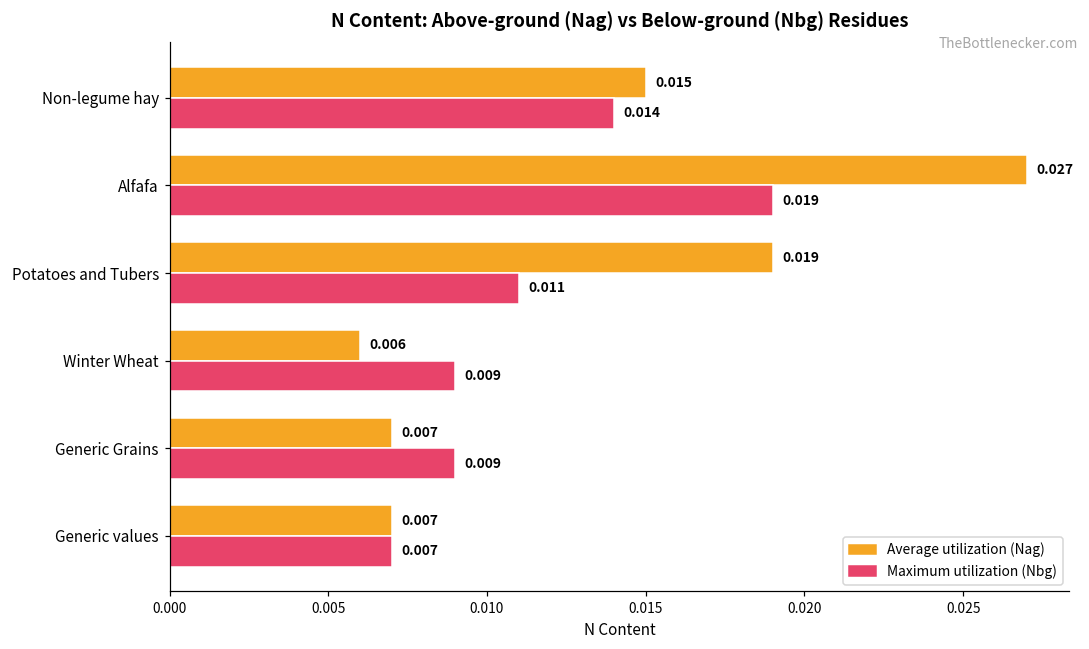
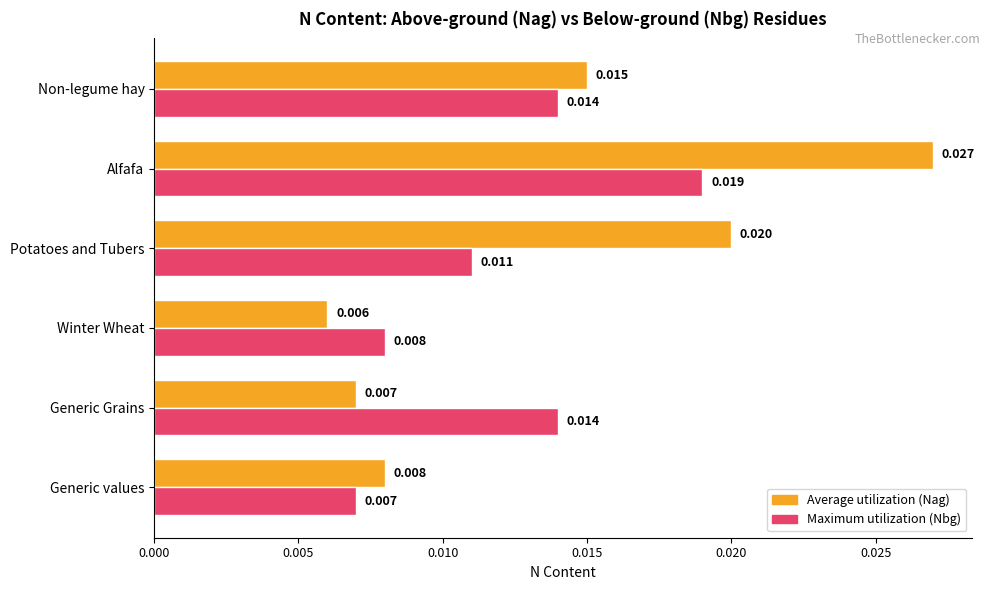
  {
    "Average utilization (Nag)": {
      "Non-legume hay": 0.015,
      "Alfafa": 0.027,
-     "Potatoes and Tubers": 0.019,
+     "Potatoes and Tubers": 0.020,
      "Winter Wheat": 0.006,
      "Generic Grains": 0.007,
-     "Generic values": 0.007
+     "Generic values": 0.008
    },
    "Maximum utilization (Nbg)": {
      "Non-legume hay": 0.014,
      "Alfafa": 0.019,
      "Potatoes and Tubers": 0.011,
-     "Winter Wheat": 0.009,
-     "Generic Grains": 0.009,
+     "Winter Wheat": 0.008,
+     "Generic Grains": 0.014,
      "Generic values": 0.007
    }
  }
